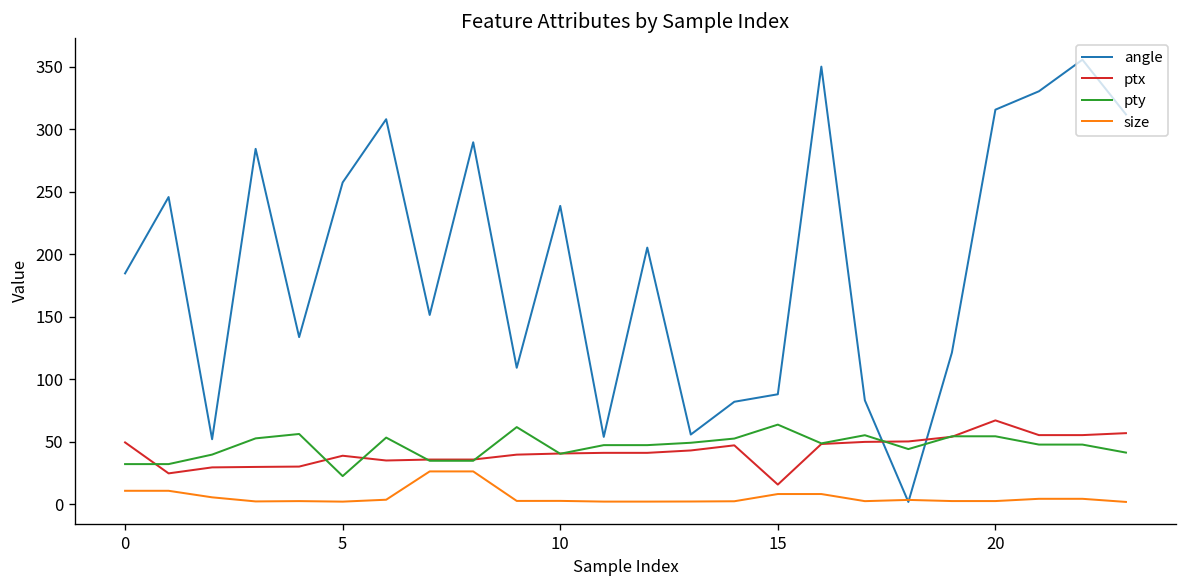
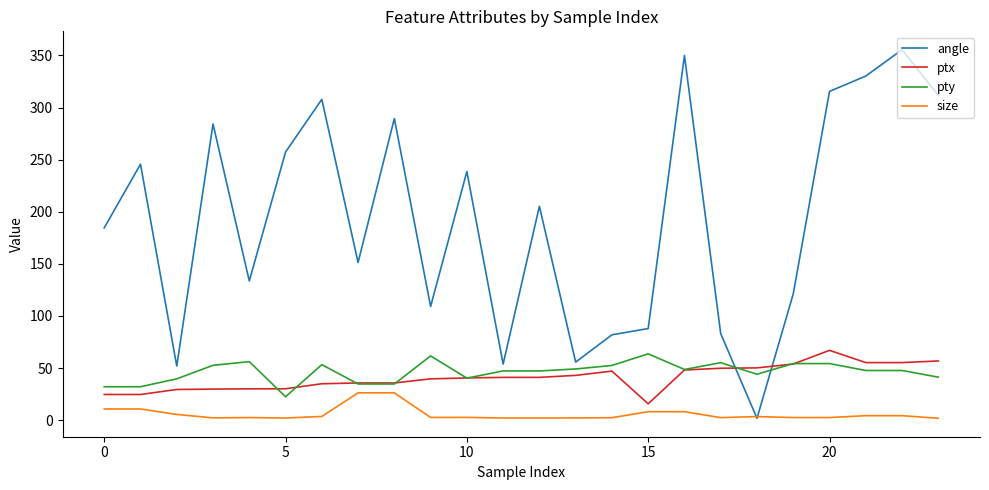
  {
    "angle": {
      "0": 185,
      "5": 257,
      "10": 239,
      "15": 88,
      "20": 315
    },
    "ptx": {
-     "0": 49,
-     "5": 39,
+     "0": 25,
+     "5": 30,
      "15": 16,
      "20": 67
    },
    "pty": {
      "0": 32,
      "5": 22,
      "15": 64,
      "20": 54
    },
    "size": {
      "0": 11,
      "5": 2,
      "10": 3,
      "15": 8,
      "20": 2
    }
  }
